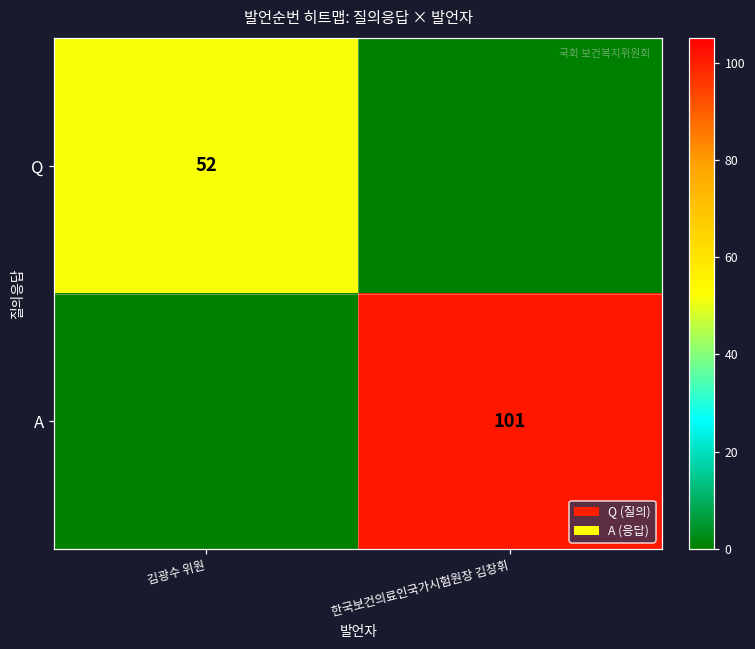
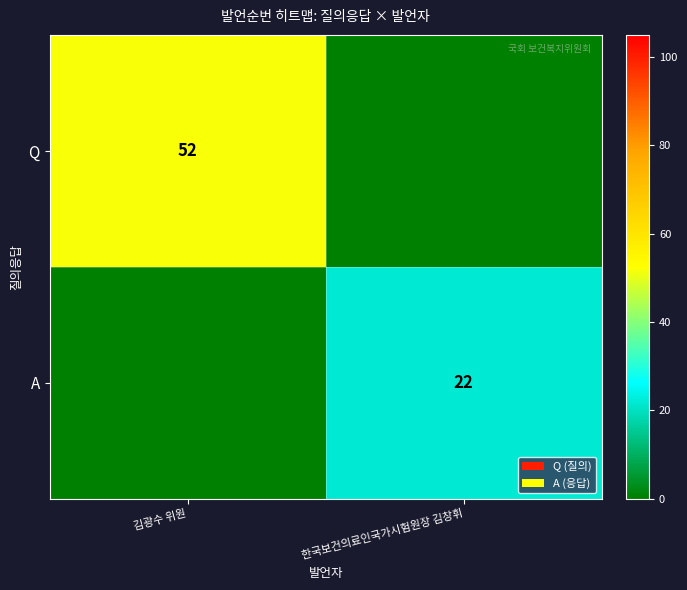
  {
    "Q": {
      "김광수 위원": 52
    },
    "A": {
-     "한국보건의료인국가시험원장 김창휘": 101
+     "한국보건의료인국가시험원장 김창휘": 22
    }
  }
